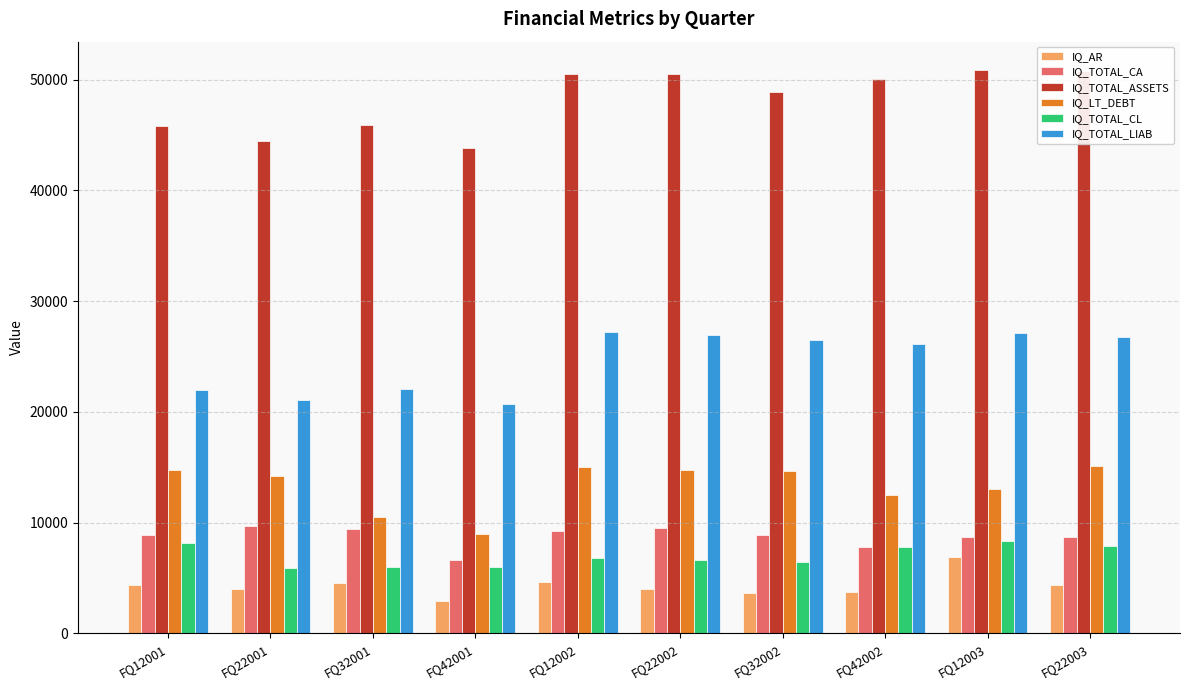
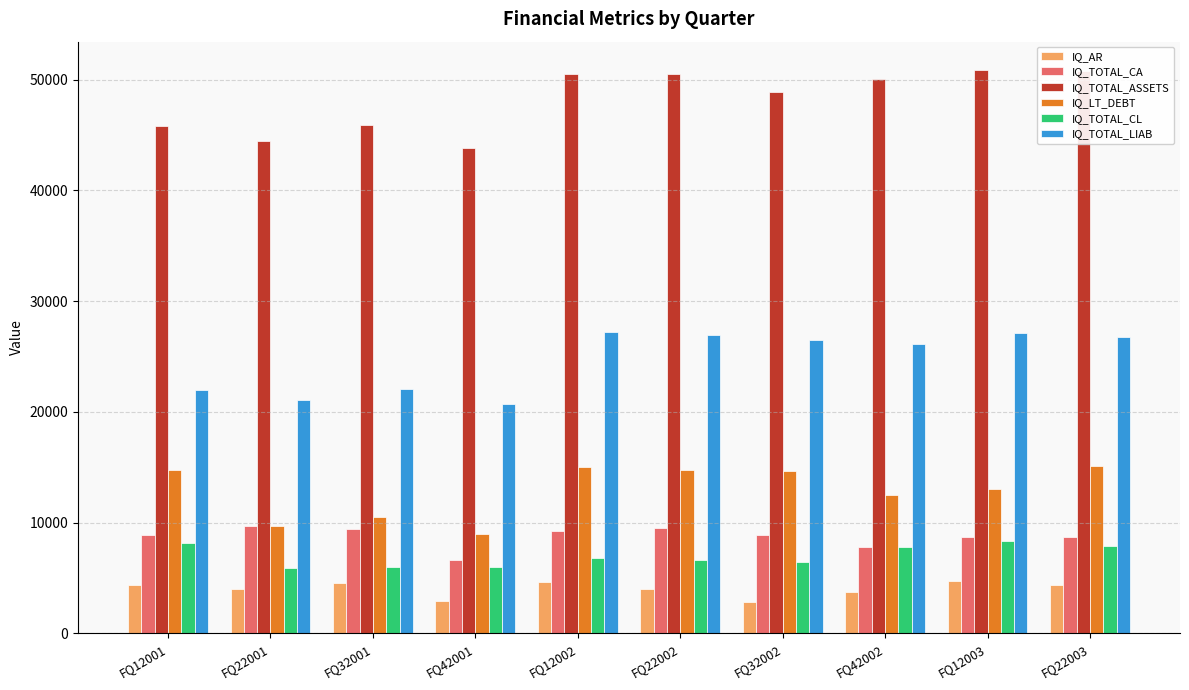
  {
    "IQ_AR": {
      "FQ12001": 4400,
      "FQ22001": 4000,
      "FQ32001": 4600,
      "FQ42001": 2900,
      "FQ12002": 4600,
      "FQ22002": 4000,
-     "FQ32002": 3600,
+     "FQ32002": 2800,
      "FQ42002": 3700,
-     "FQ12003": 6900,
+     "FQ12003": 4800,
      "FQ22003": 4400
    },
    "IQ_TOTAL_CA": {
      "FQ12001": 8900,
      "FQ22001": 9700,
      "FQ32001": 9500,
      "FQ42001": 6600,
      "FQ12002": 9300,
      "FQ22002": 9500,
      "FQ32002": 8900,
      "FQ42002": 7800,
      "FQ12003": 8700,
      "FQ22003": 8700
    },
    "IQ_TOTAL_ASSETS": {
      "FQ12001": 45800,
      "FQ22001": 44500,
      "FQ32001": 45900,
      "FQ42001": 43800,
      "FQ12002": 50500,
      "FQ22002": 50500,
      "FQ32002": 48900,
      "FQ42002": 50000,
      "FQ12003": 50900
    },
    "IQ_LT_DEBT": {
      "FQ12001": 14800,
-     "FQ22001": 14200,
+     "FQ22001": 9700,
      "FQ32001": 10500,
      "FQ42001": 8900,
      "FQ12002": 15000,
      "FQ22002": 14800,
      "FQ32002": 14700,
      "FQ42002": 12500,
      "FQ12003": 13100,
      "FQ22003": 15100
    },
    "IQ_TOTAL_CL": {
      "FQ12001": 8200,
      "FQ22001": 5900,
      "FQ32001": 6000,
      "FQ42001": 6000,
      "FQ12002": 6900,
      "FQ22002": 6600,
      "FQ32002": 6500,
      "FQ42002": 7800,
      "FQ12003": 8300,
      "FQ22003": 7900
    },
    "IQ_TOTAL_LIAB": {
      "FQ12001": 21900,
      "FQ22001": 21000,
      "FQ32001": 22000,
      "FQ42001": 20800,
      "FQ12002": 27200,
      "FQ22002": 27000,
      "FQ32002": 26500,
      "FQ42002": 26200,
      "FQ12003": 27100,
      "FQ22003": 26800
    }
  }
